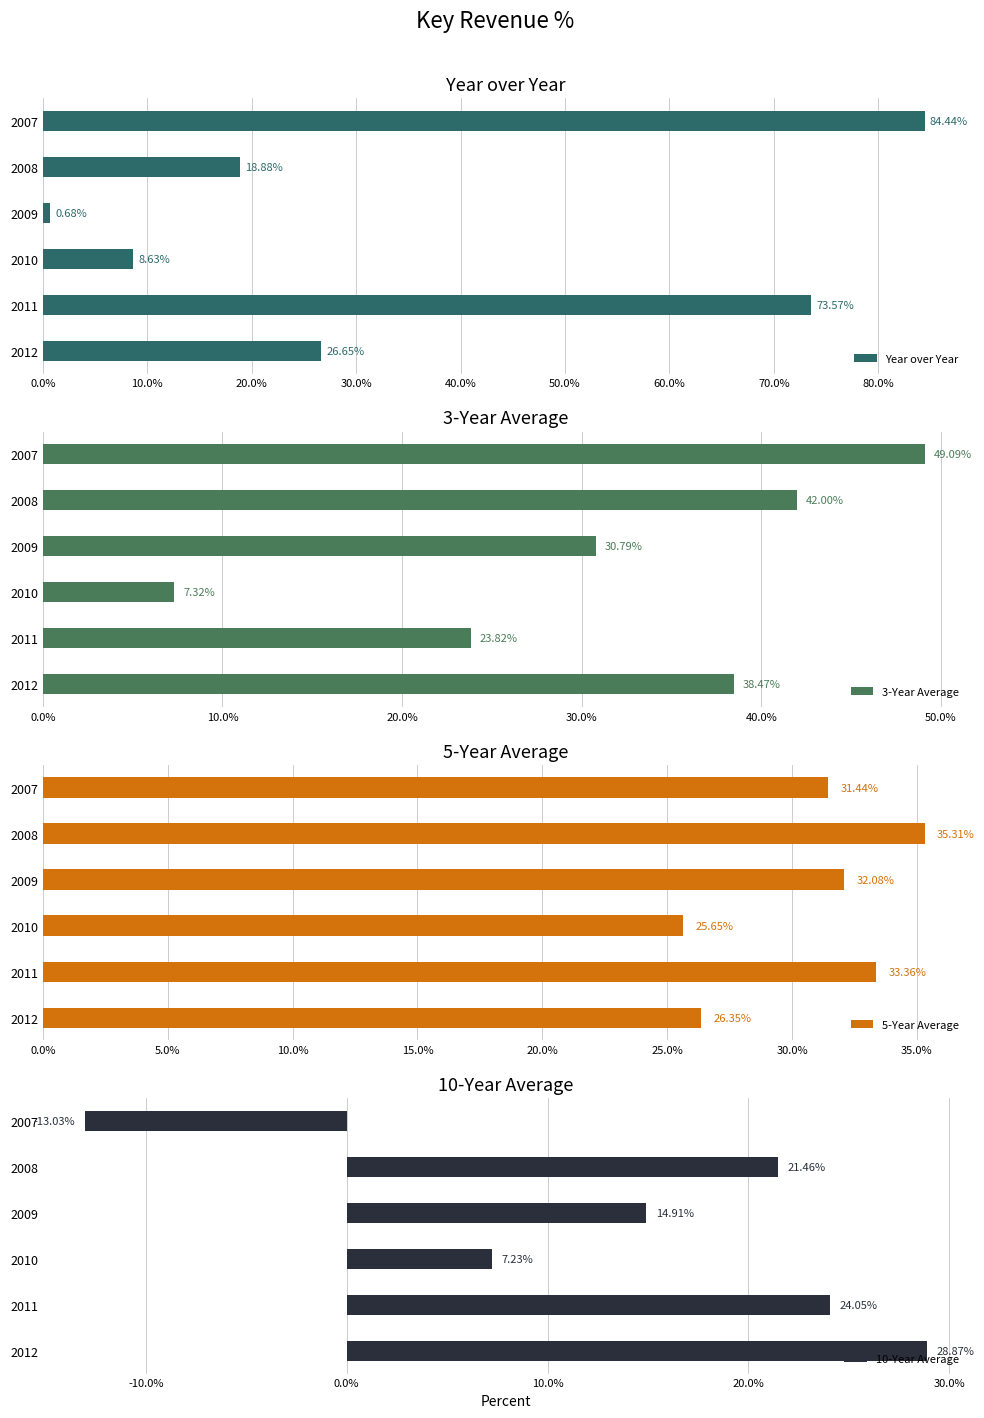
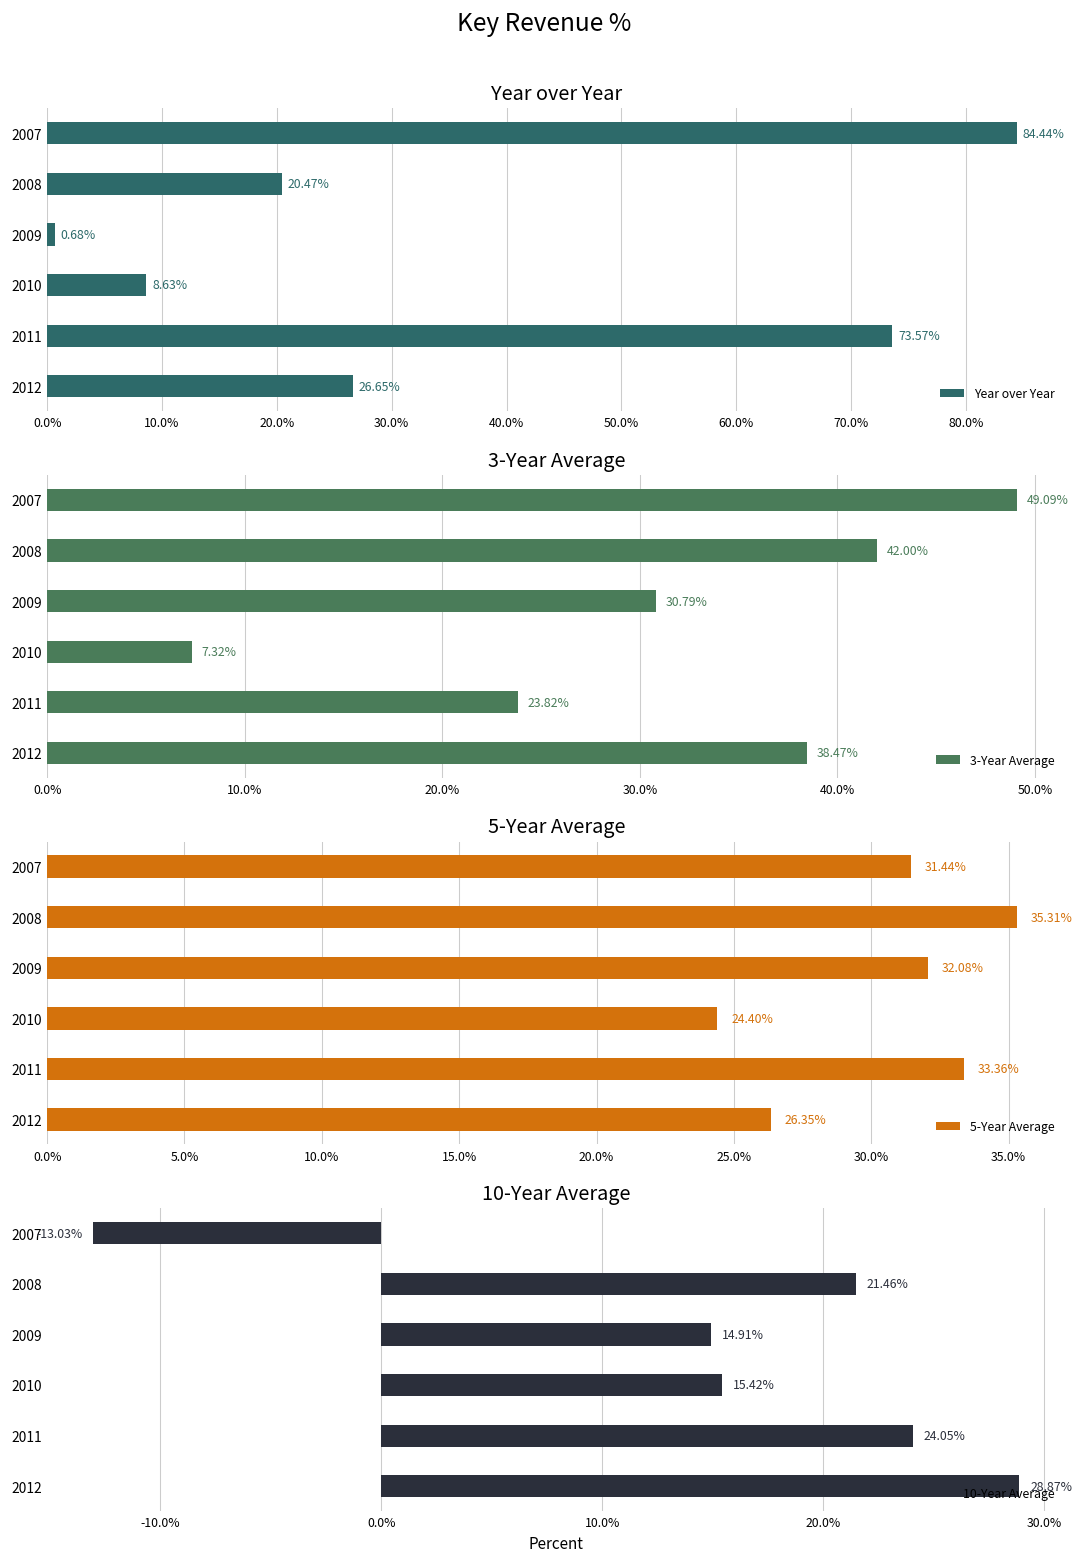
  {
    "Year over Year": {
      "2007": "84.44%",
-     "2008": "18.88%",
+     "2008": "20.47%",
      "2009": "0.68%",
      "2010": "8.63%",
      "2011": "73.57%",
      "2012": "26.65%"
    },
    "3-Year Average": {
      "2007": "49.09%",
      "2008": "42.00%",
      "2009": "30.79%",
      "2010": "7.32%",
      "2011": "23.82%",
      "2012": "38.47%"
    },
    "5-Year Average": {
      "2007": "31.44%",
      "2008": "35.31%",
      "2009": "32.08%",
-     "2010": "25.65%",
+     "2010": "24.40%",
      "2011": "33.36%",
      "2012": "26.35%"
    },
    "10-Year Average": {
      "2007": "-13.03%",
      "2008": "21.46%",
      "2009": "14.91%",
-     "2010": "7.23%",
+     "2010": "15.42%",
      "2011": "24.05%",
      "2012": "28.87%"
    }
  }
